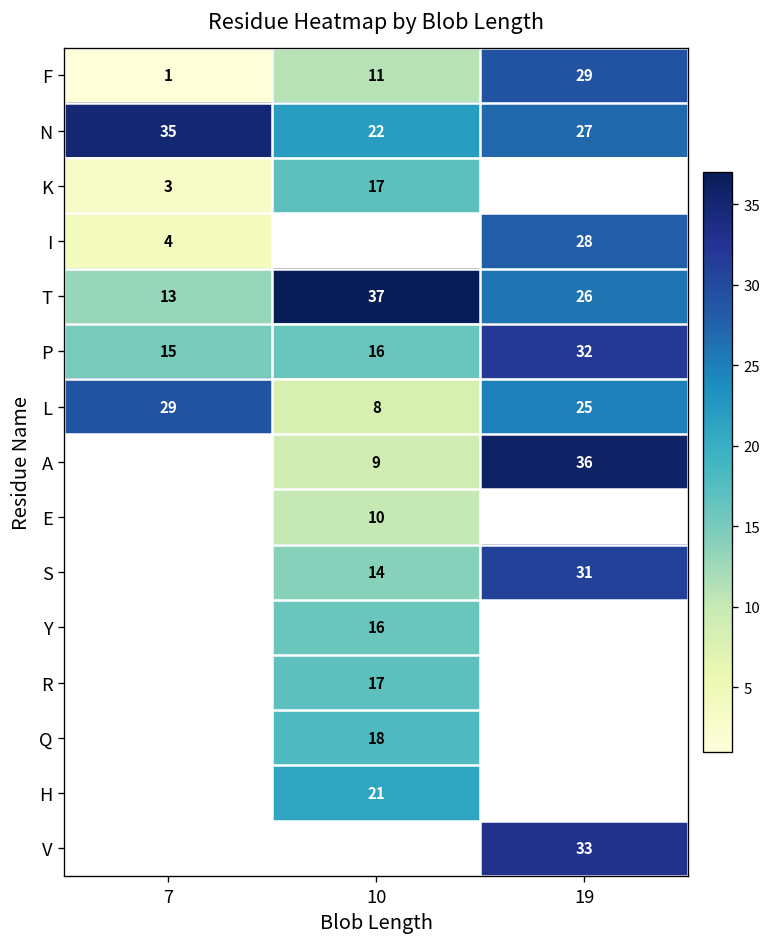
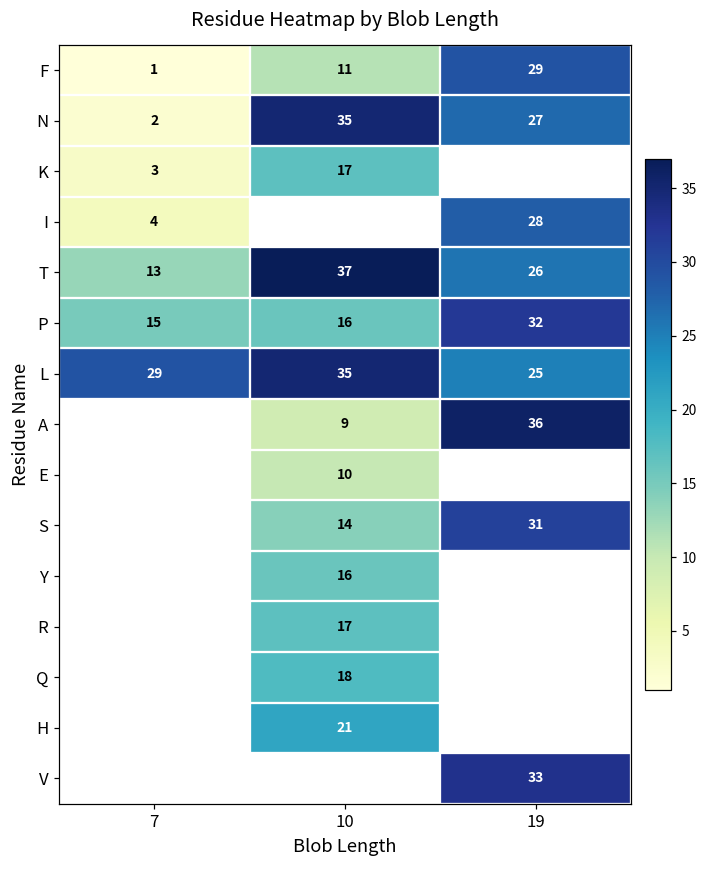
  {
    "F": {
      "7": 1,
      "10": 11,
      "19": 29
    },
    "N": {
-     "7": 35,
-     "10": 22,
+     "7": 2,
+     "10": 35,
      "19": 27
    },
    "K": {
      "7": 3,
      "10": 17
    },
    "I": {
      "7": 4,
      "19": 28
    },
    "T": {
      "7": 13,
      "10": 37,
      "19": 26
    },
    "P": {
      "7": 15,
      "10": 16,
      "19": 32
    },
    "L": {
      "7": 29,
-     "10": 8,
+     "10": 35,
      "19": 25
    },
    "A": {
      "10": 9,
      "19": 36
    },
    "E": {
      "10": 10
    },
    "S": {
      "10": 14,
      "19": 31
    },
    "Y": {
      "10": 16
    },
    "R": {
      "10": 17
    },
    "Q": {
      "10": 18
    },
    "H": {
      "10": 21
    },
    "V": {
      "19": 33
    }
  }
